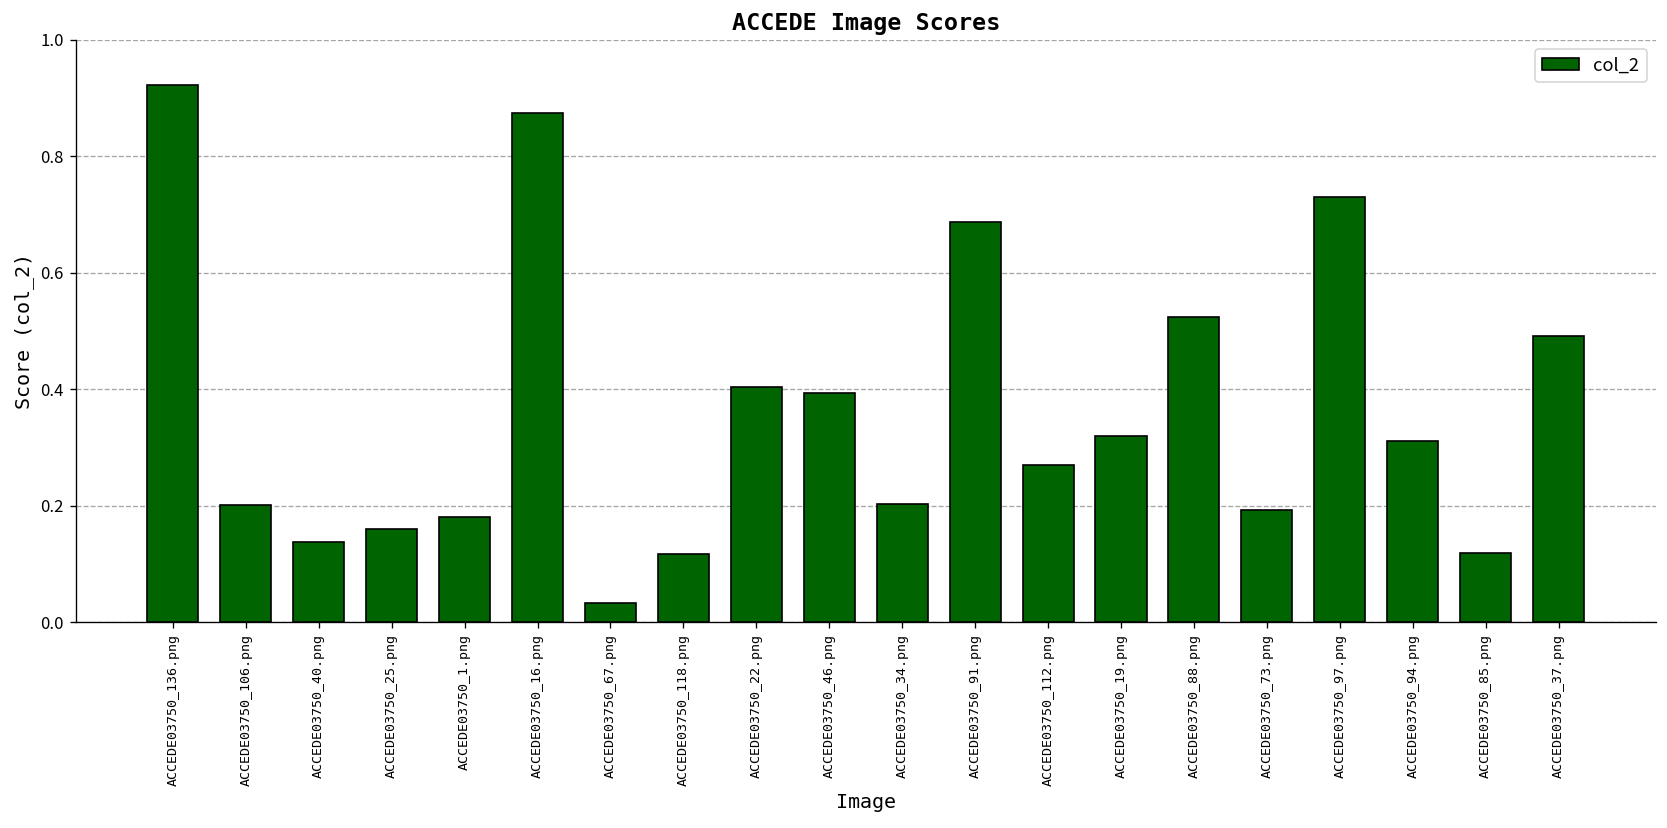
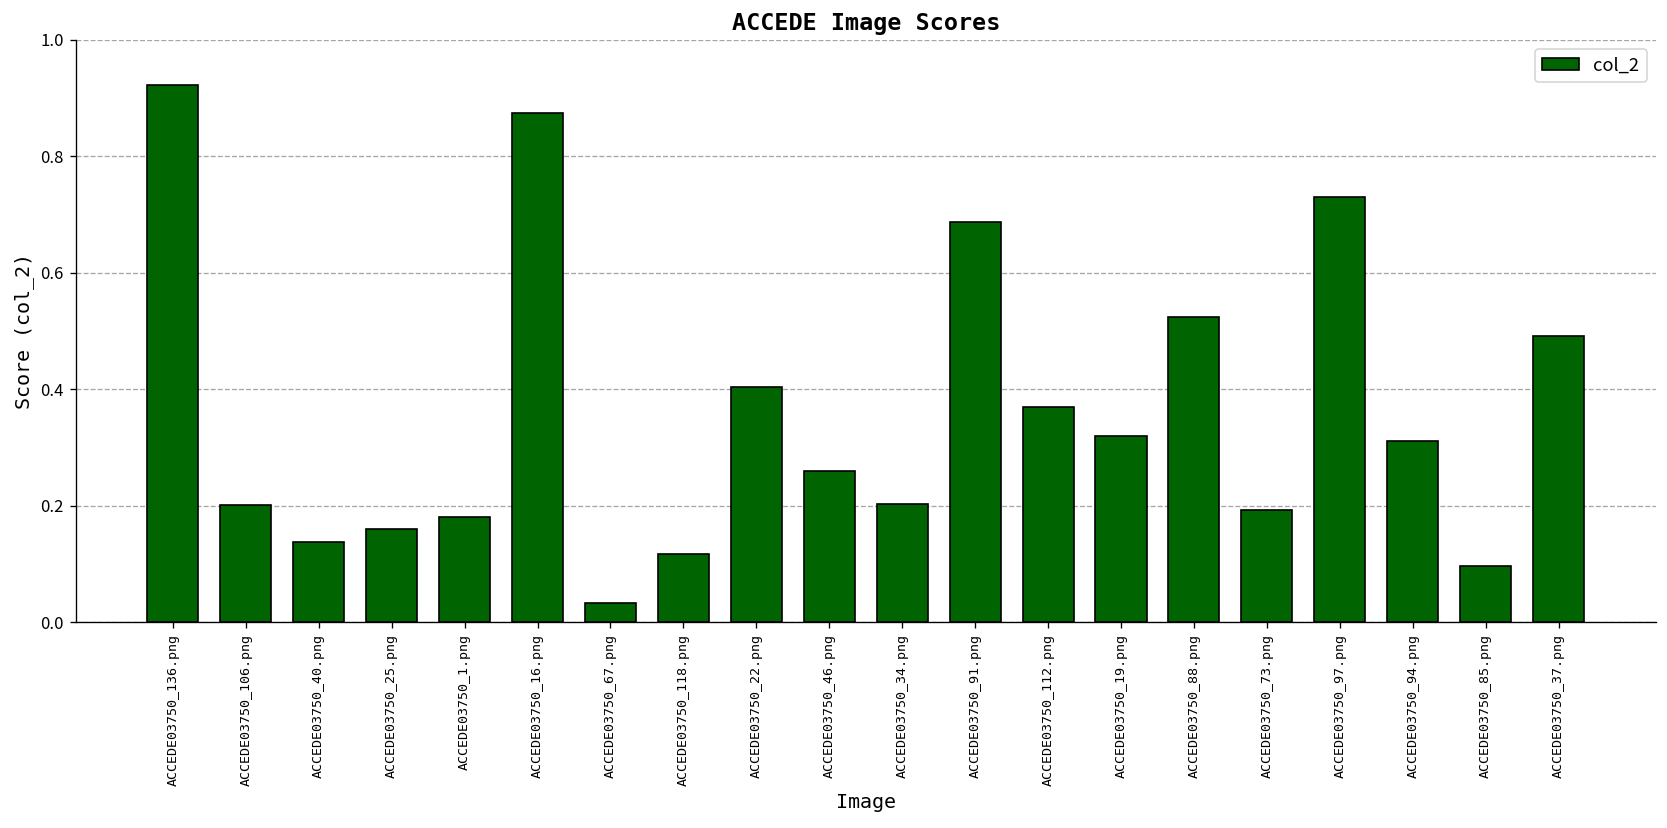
  {
    "ACCEDE03750_136.png": 0.92,
    "ACCEDE03750_106.png": 0.20,
    "ACCEDE03750_40.png": 0.14,
    "ACCEDE03750_25.png": 0.16,
    "ACCEDE03750_1.png": 0.18,
    "ACCEDE03750_16.png": 0.87,
    "ACCEDE03750_67.png": 0.03,
    "ACCEDE03750_118.png": 0.12,
    "ACCEDE03750_22.png": 0.40,
-   "ACCEDE03750_46.png": 0.39,
+   "ACCEDE03750_46.png": 0.26,
    "ACCEDE03750_34.png": 0.20,
    "ACCEDE03750_91.png": 0.69,
-   "ACCEDE03750_112.png": 0.27,
+   "ACCEDE03750_112.png": 0.37,
    "ACCEDE03750_19.png": 0.32,
    "ACCEDE03750_88.png": 0.52,
    "ACCEDE03750_73.png": 0.19,
    "ACCEDE03750_97.png": 0.73,
    "ACCEDE03750_94.png": 0.31,
-   "ACCEDE03750_85.png": 0.12,
+   "ACCEDE03750_85.png": 0.10,
    "ACCEDE03750_37.png": 0.49
  }
